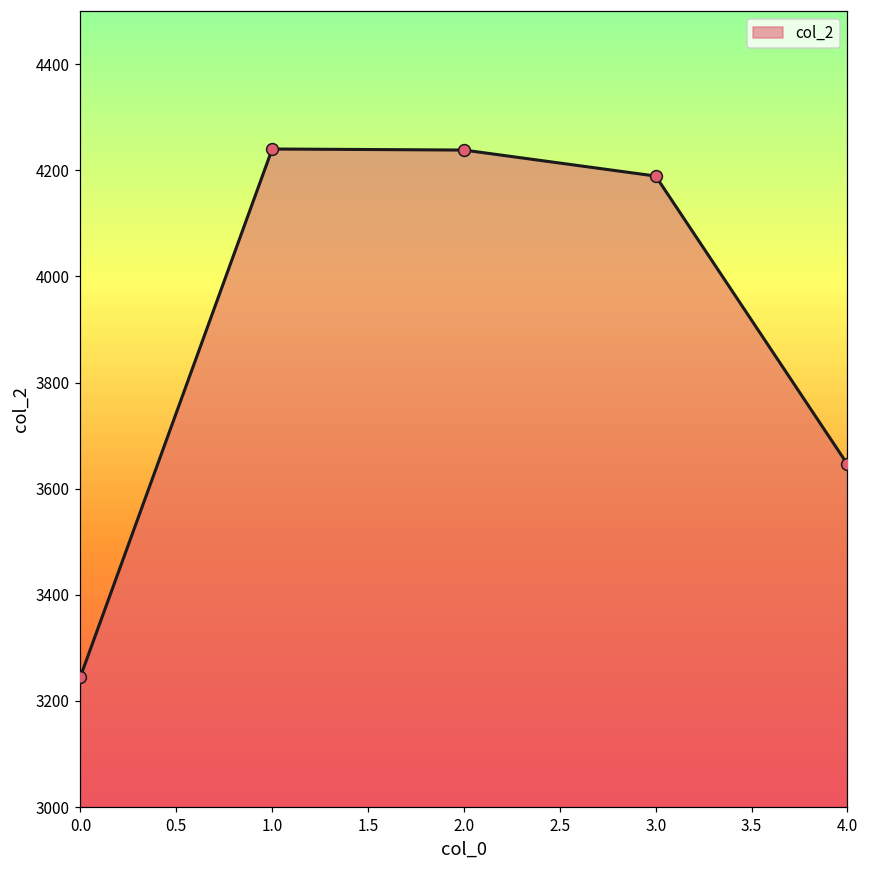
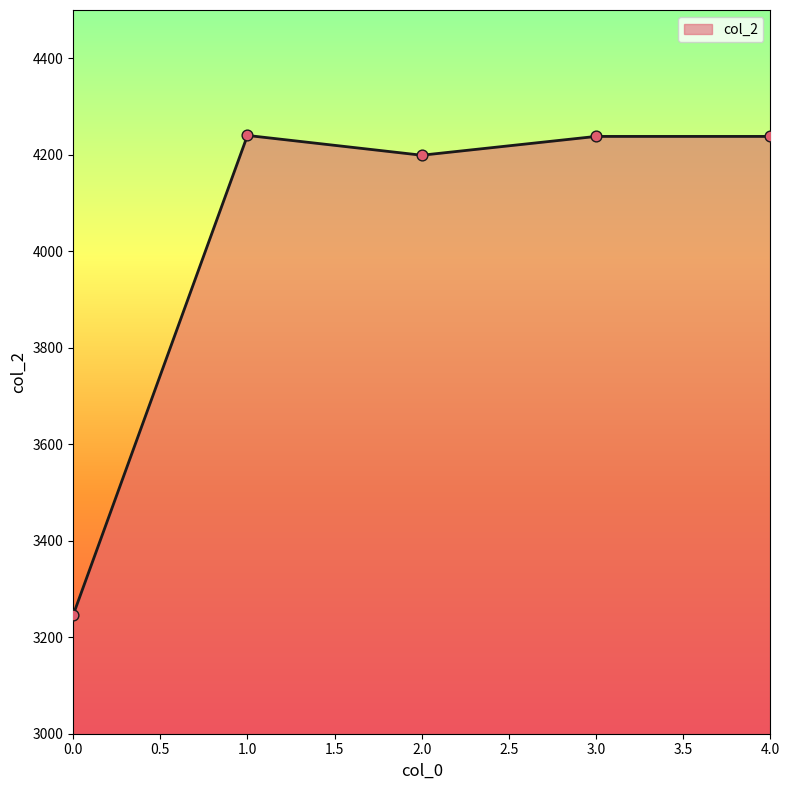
  {
    "0.0": 3250,
    "1.0": 4240,
-   "2.0": 4240,
-   "3.0": 4190,
-   "4.0": 3650
+   "2.0": 4200,
+   "3.0": 4240,
+   "4.0": 4240
  }
